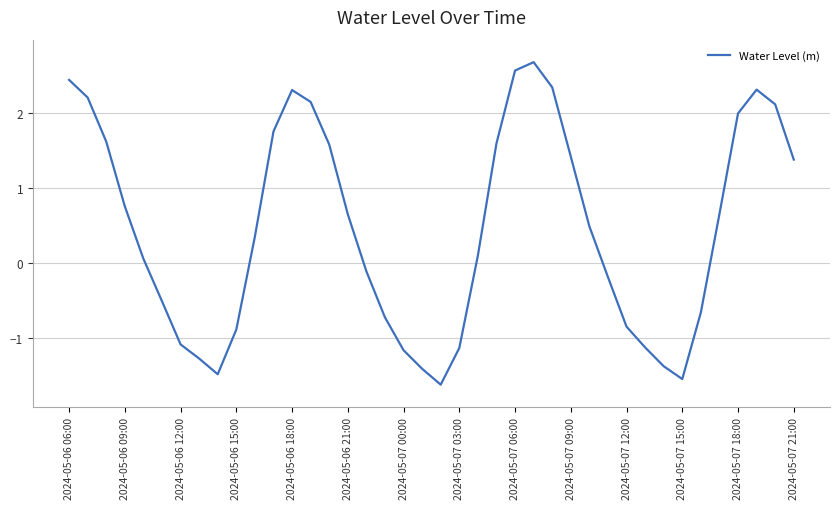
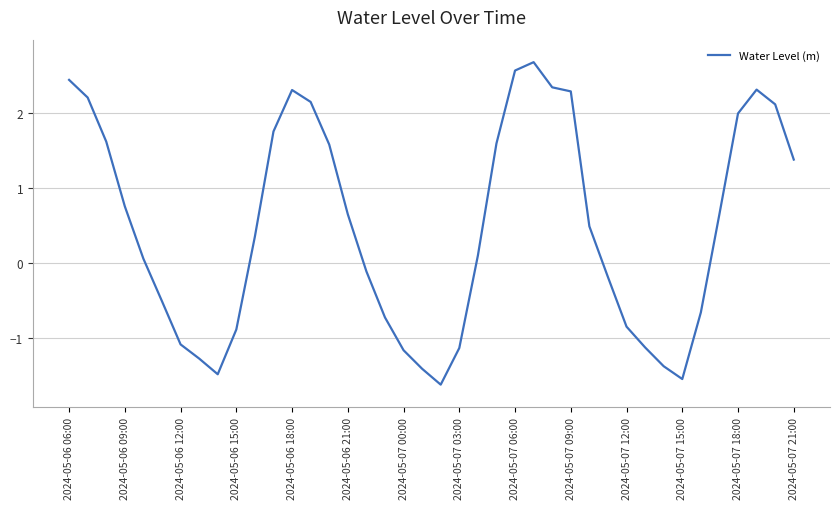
  {
    "2024-05-06 06:00": 2.4,
    "2024-05-06 09:00": 0.7,
    "2024-05-06 12:00": -1.1,
    "2024-05-06 15:00": -0.9,
    "2024-05-06 18:00": 2.3,
    "2024-05-06 21:00": 0.6,
    "2024-05-07 00:00": -1.2,
    "2024-05-07 03:00": -1.1,
    "2024-05-07 06:00": 2.6,
-   "2024-05-07 09:00": 1.4,
+   "2024-05-07 09:00": 2.3,
    "2024-05-07 12:00": -0.9,
    "2024-05-07 15:00": -1.6,
    "2024-05-07 18:00": 2.0,
    "2024-05-07 21:00": 1.4
  }
